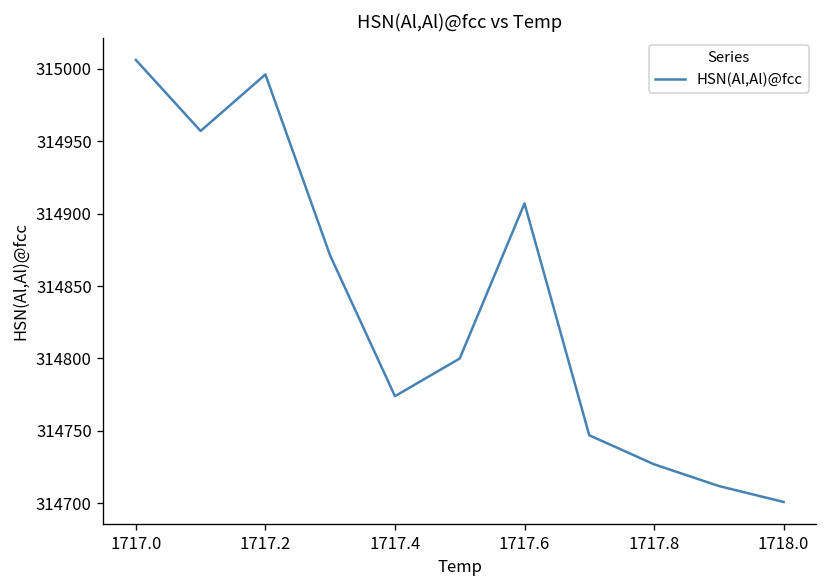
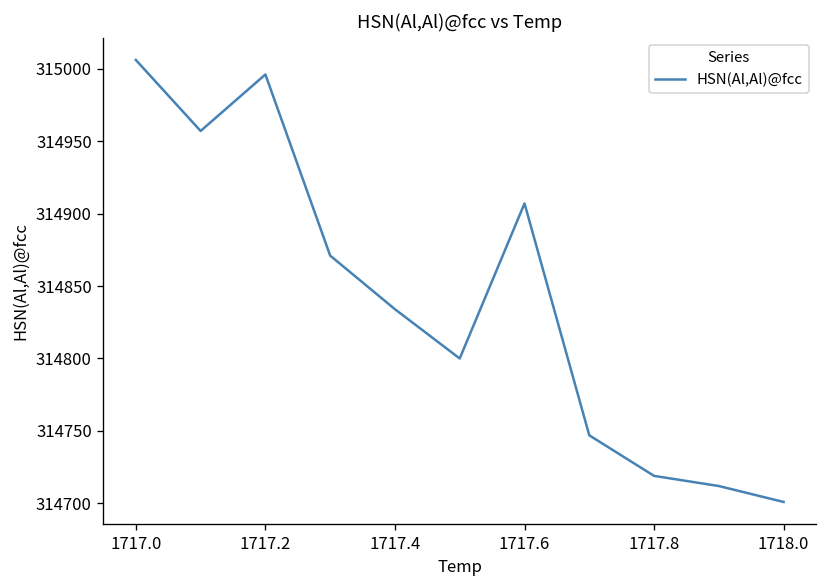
  {
    "1717.0": 315006,
    "1717.2": 314996,
-   "1717.4": 314774,
+   "1717.4": 314834,
    "1717.6": 314907,
-   "1717.8": 314727,
+   "1717.8": 314719,
    "1718.0": 314701
  }
